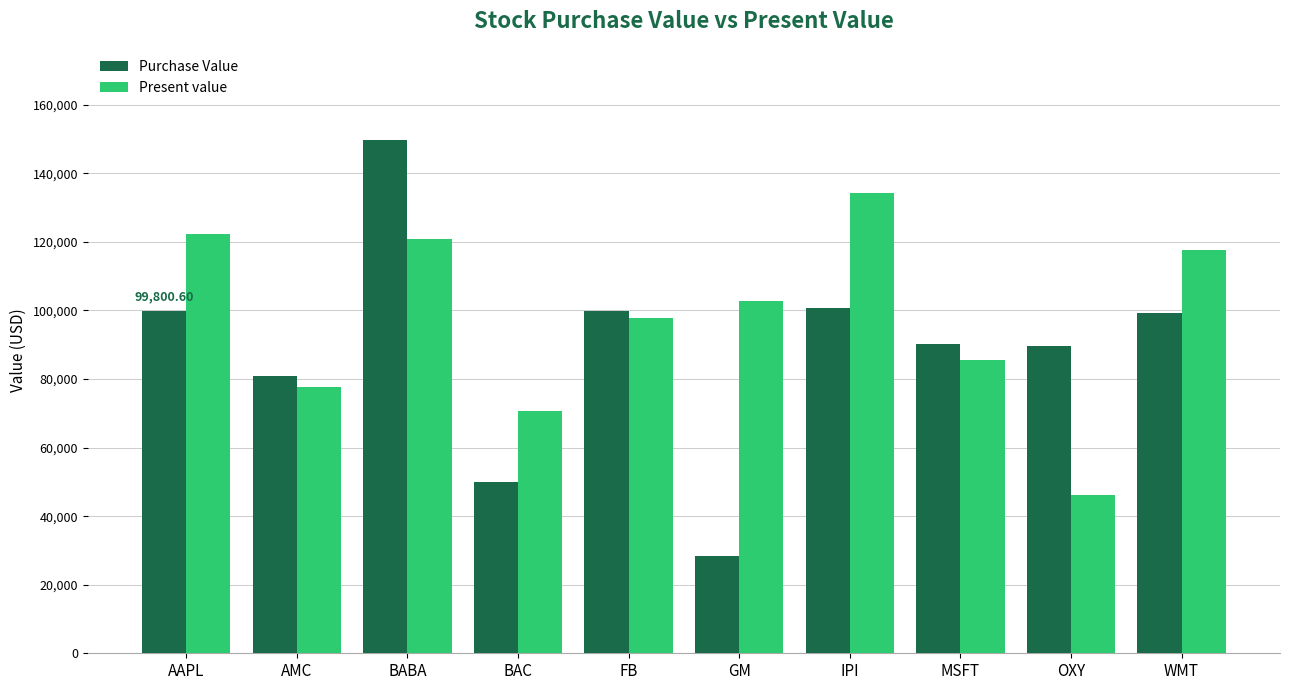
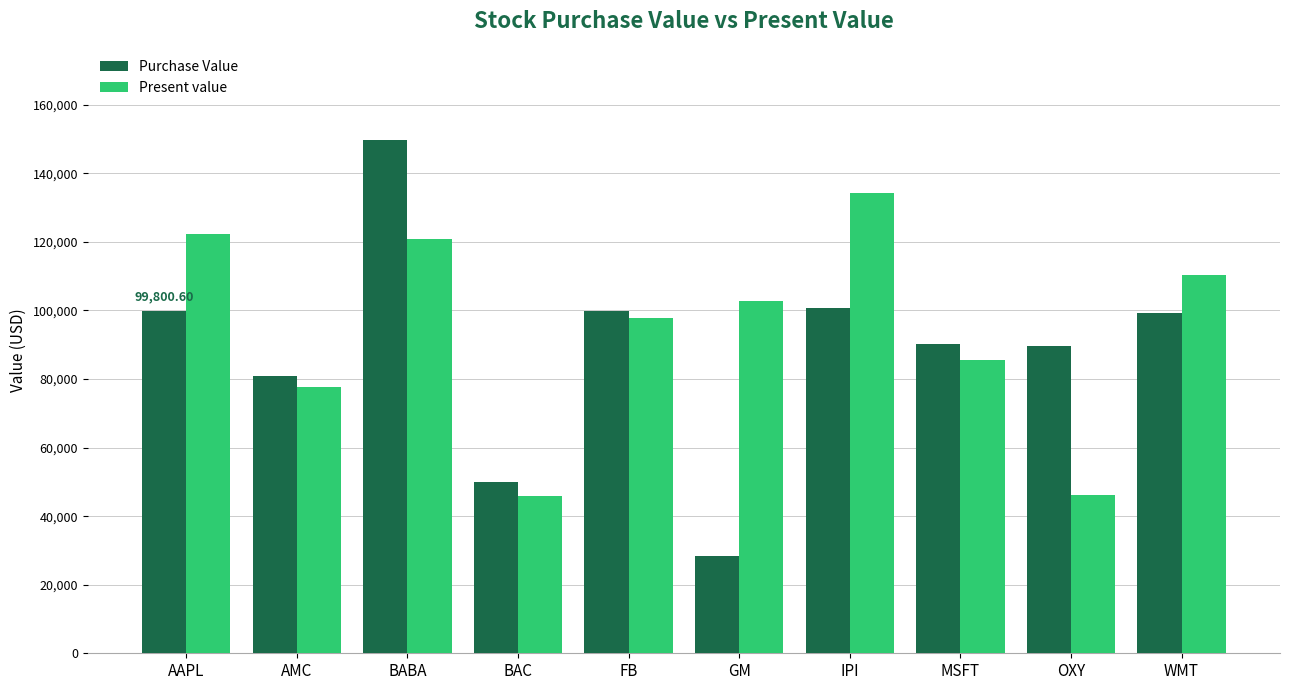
  {
    "Purchase Value": {
      "AAPL": "99,800.60"
    },
    "Present value": {
      "AAPL": "122,000",
      "AMC": "78,000",
      "BABA": "121,000",
-     "BAC": "71,000",
+     "BAC": "46,000",
      "FB": "98,000",
      "GM": "103,000",
      "IPI": "134,000",
      "MSFT": "86,000",
      "OXY": "46,000",
-     "WMT": "118,000"
+     "WMT": "110,000"
    }
  }
